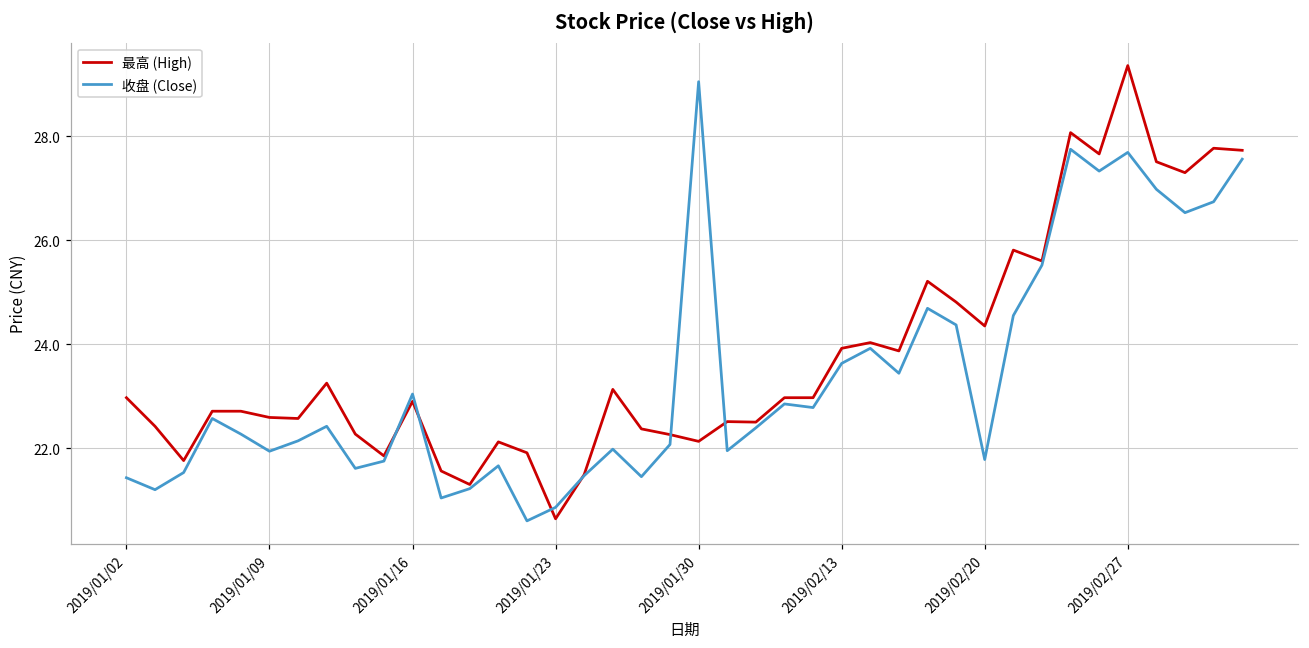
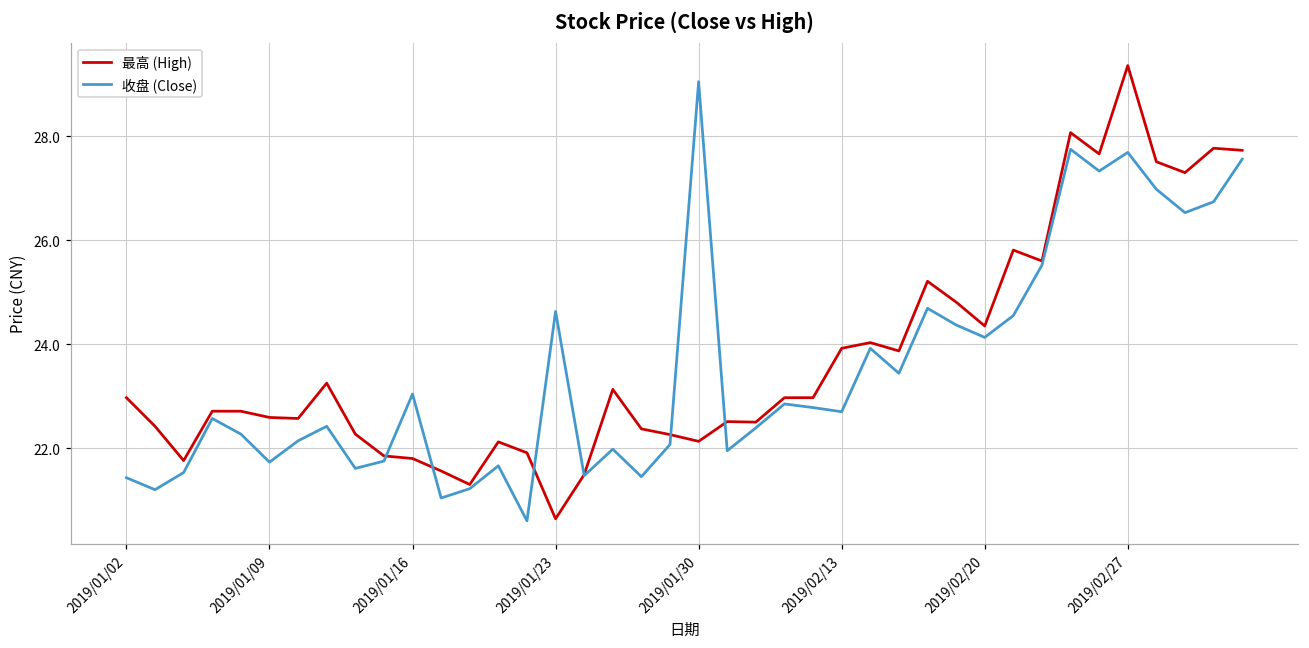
  {
    "最高 (High)": {
      "2019/01/02": 23.0,
      "2019/01/09": 22.6,
-     "2019/01/16": 22.9,
+     "2019/01/16": 21.8,
      "2019/01/23": 20.6,
      "2019/01/30": 22.1,
      "2019/02/13": 23.9,
      "2019/02/20": 24.4,
      "2019/02/27": 29.4
    },
    "收盘 (Close)": {
      "2019/01/02": 21.4,
-     "2019/01/09": 21.9,
+     "2019/01/09": 21.7,
      "2019/01/16": 23.0,
-     "2019/01/23": 20.9,
+     "2019/01/23": 24.6,
      "2019/01/30": 29.1,
-     "2019/02/13": 23.6,
-     "2019/02/20": 21.8,
+     "2019/02/13": 22.7,
+     "2019/02/20": 24.1,
      "2019/02/27": 27.7
    }
  }
